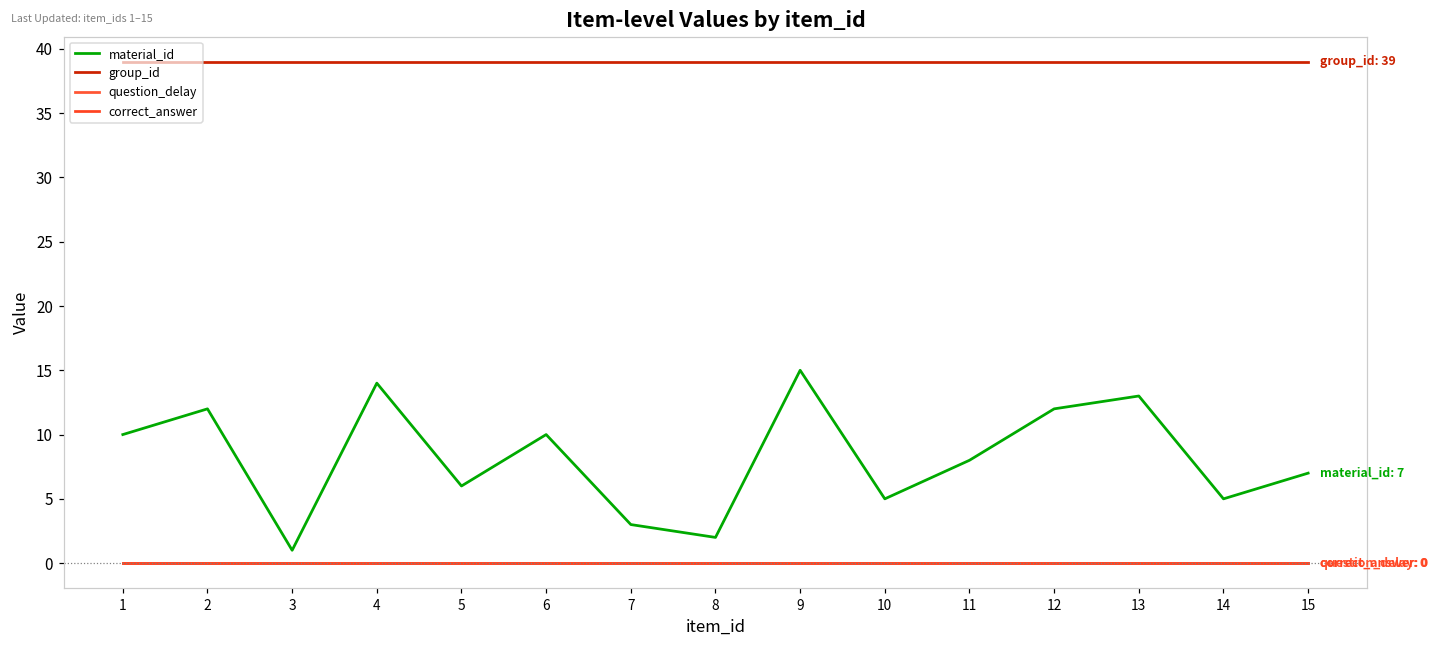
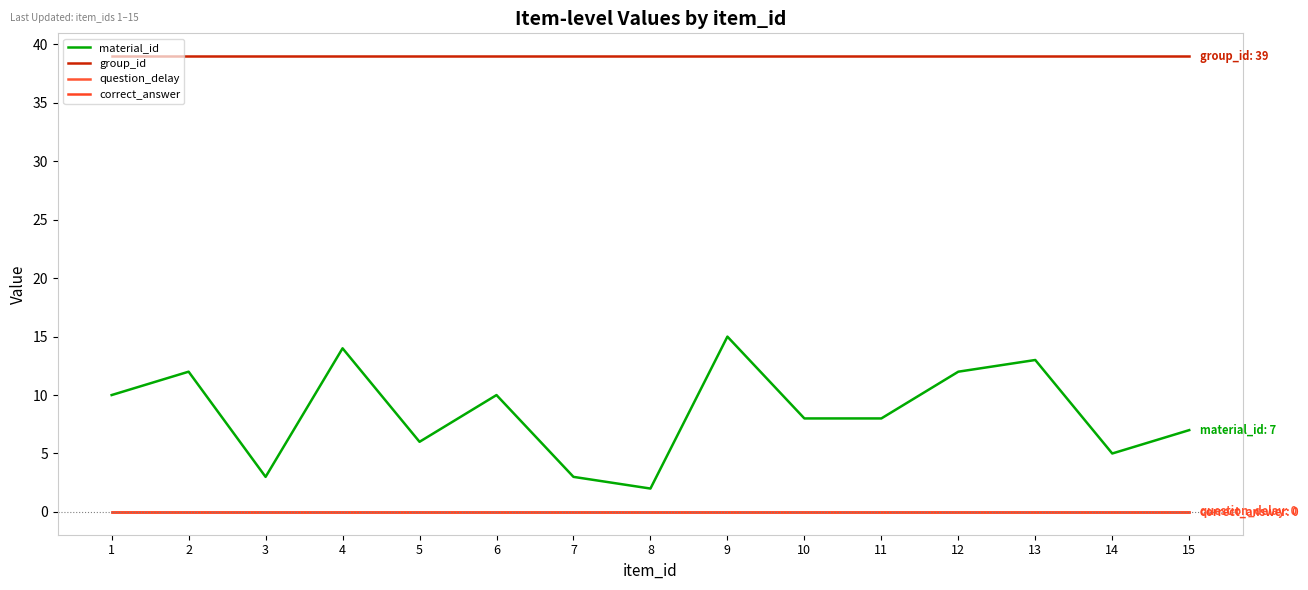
  {
    "material_id": {
      "1": 10,
      "2": 12,
-     "3": 1,
+     "3": 3,
      "4": 14,
      "5": 6,
      "6": 10,
      "7": 3,
      "8": 2,
      "9": 15,
-     "10": 5,
+     "10": 8,
      "11": 8,
      "12": 12,
      "13": 13,
      "14": 5
    },
    "group_id": {
      "15": 39
    },
    "correct_answer": {
      "1": 0,
      "2": 0,
      "3": 0,
      "4": 0,
      "5": 0,
      "6": 0,
      "7": 0,
      "8": 0,
      "9": 0,
      "10": 0,
      "11": 0,
      "12": 0,
      "13": 0,
      "14": 0
    }
  }
